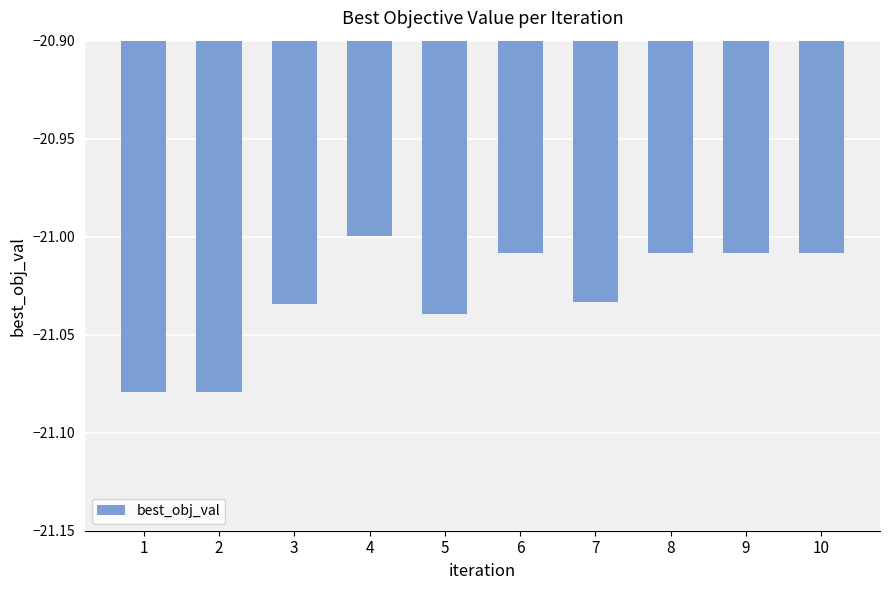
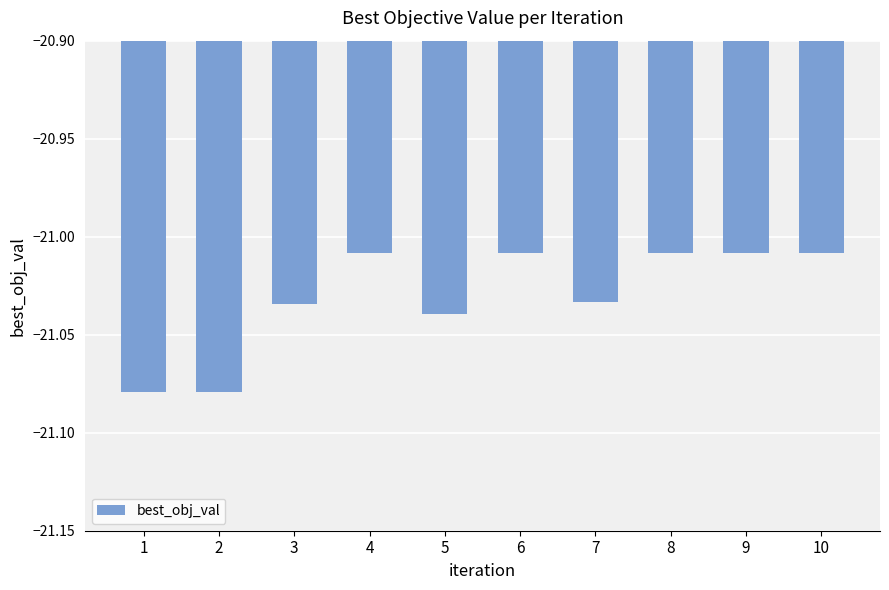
  {
    "1": -21.079,
    "2": -21.079,
    "3": -21.034,
-   "4": -21.000,
+   "4": -21.009,
    "5": -21.040,
    "6": -21.009,
    "7": -21.033,
    "8": -21.009,
    "9": -21.009,
    "10": -21.009
  }
